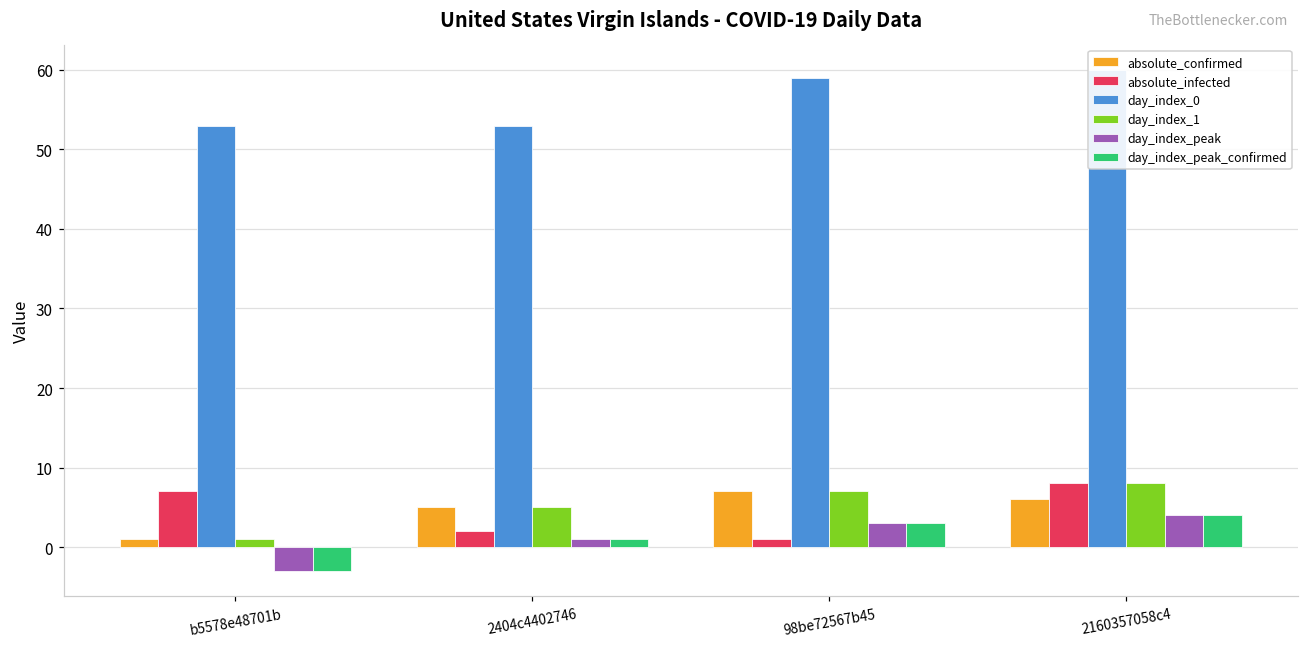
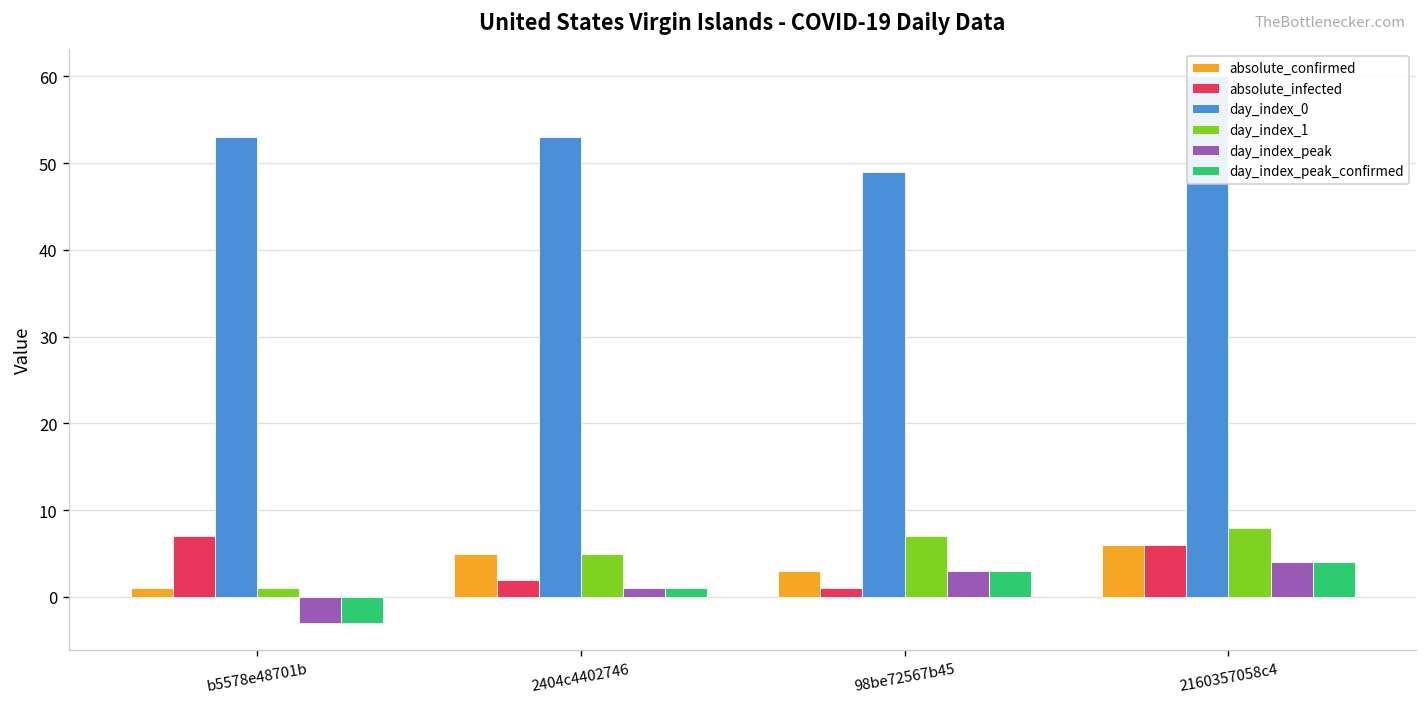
  {
    "absolute_confirmed": {
      "b5578e48701b": 1,
      "2404c4402746": 5,
-     "98be72567b45": 7,
+     "98be72567b45": 3,
      "2160357058c4": 6
    },
    "absolute_infected": {
      "b5578e48701b": 7,
      "2404c4402746": 2,
      "98be72567b45": 1,
-     "2160357058c4": 8
+     "2160357058c4": 6
    },
    "day_index_0": {
      "b5578e48701b": 53,
      "2404c4402746": 53,
-     "98be72567b45": 59
+     "98be72567b45": 49
    },
    "day_index_1": {
      "b5578e48701b": 1,
      "2404c4402746": 5,
      "98be72567b45": 7,
      "2160357058c4": 8
    },
    "day_index_peak": {
      "b5578e48701b": -3,
      "2404c4402746": 1,
      "98be72567b45": 3,
      "2160357058c4": 4
    },
    "day_index_peak_confirmed": {
      "b5578e48701b": -3,
      "2404c4402746": 1,
      "98be72567b45": 3,
      "2160357058c4": 4
    }
  }
